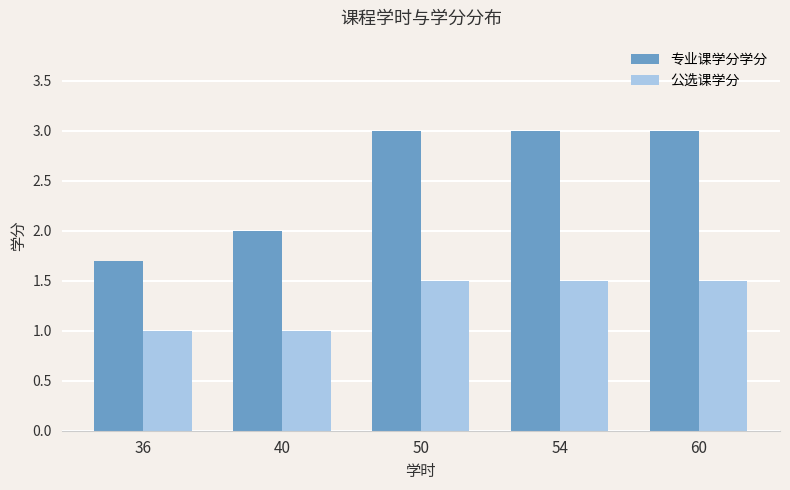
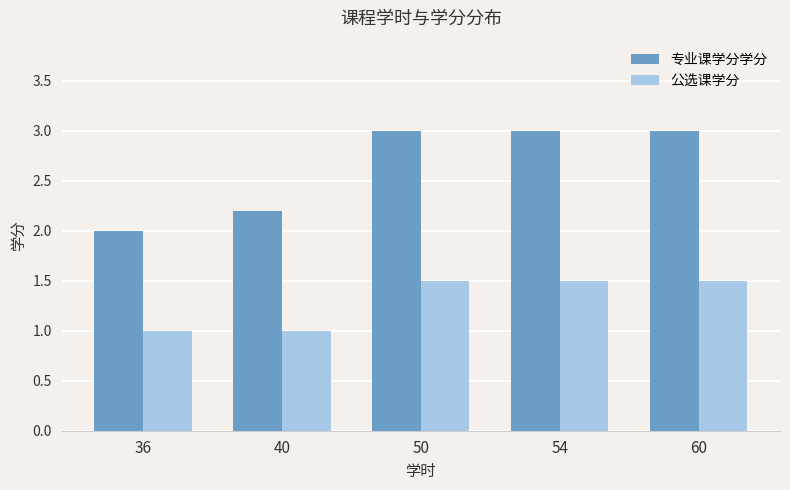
  {
    "专业课学分学分": {
-     "36": 1.7,
-     "40": 2.0,
+     "36": 2.0,
+     "40": 2.2,
      "50": 3.0,
      "54": 3.0,
      "60": 3.0
    },
    "公选课学分": {
      "36": 1.0,
      "40": 1.0,
      "50": 1.5,
      "54": 1.5,
      "60": 1.5
    }
  }
